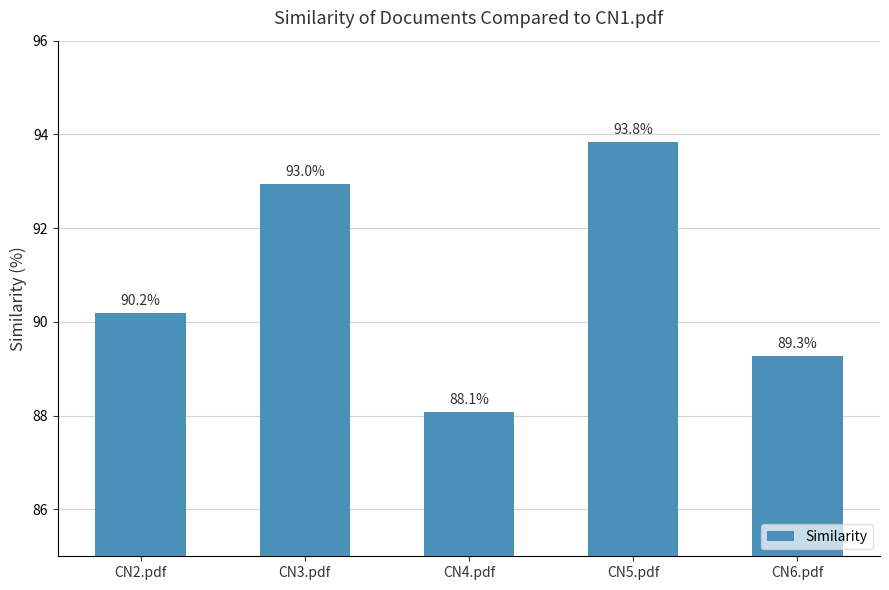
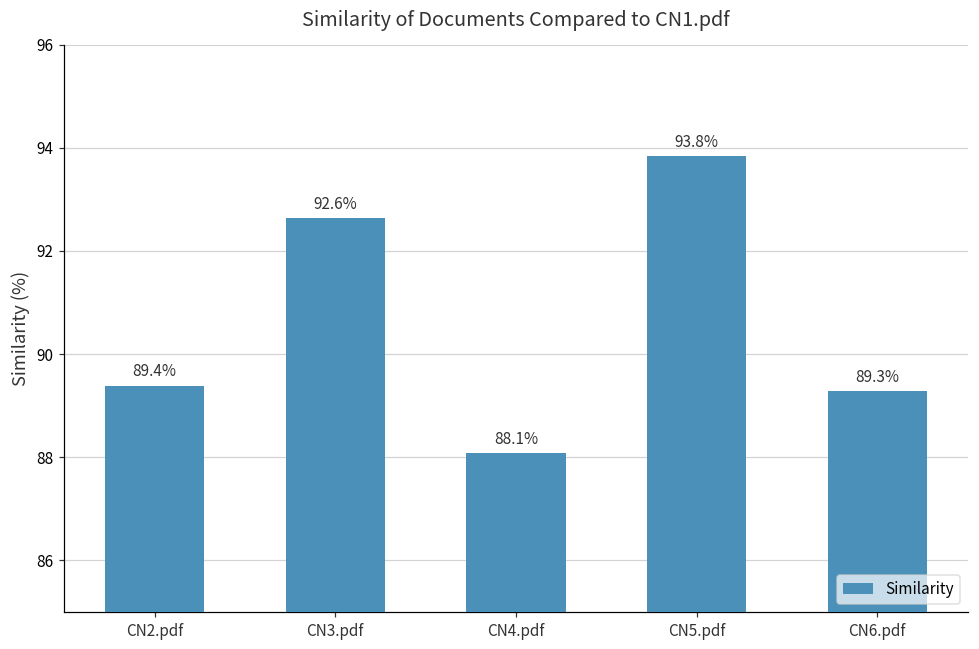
  {
-   "CN2.pdf": "90.2%",
-   "CN3.pdf": "93.0%",
+   "CN2.pdf": "89.4%",
+   "CN3.pdf": "92.6%",
    "CN4.pdf": "88.1%",
    "CN5.pdf": "93.8%",
    "CN6.pdf": "89.3%"
  }
